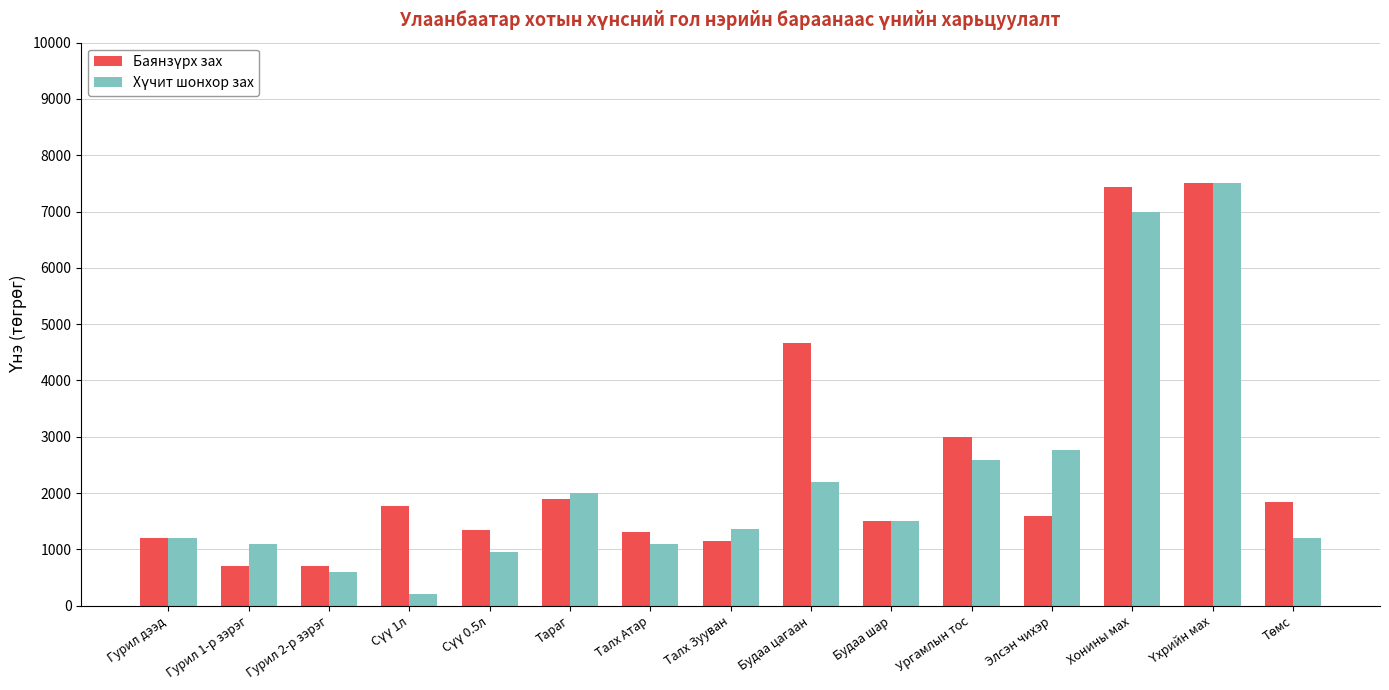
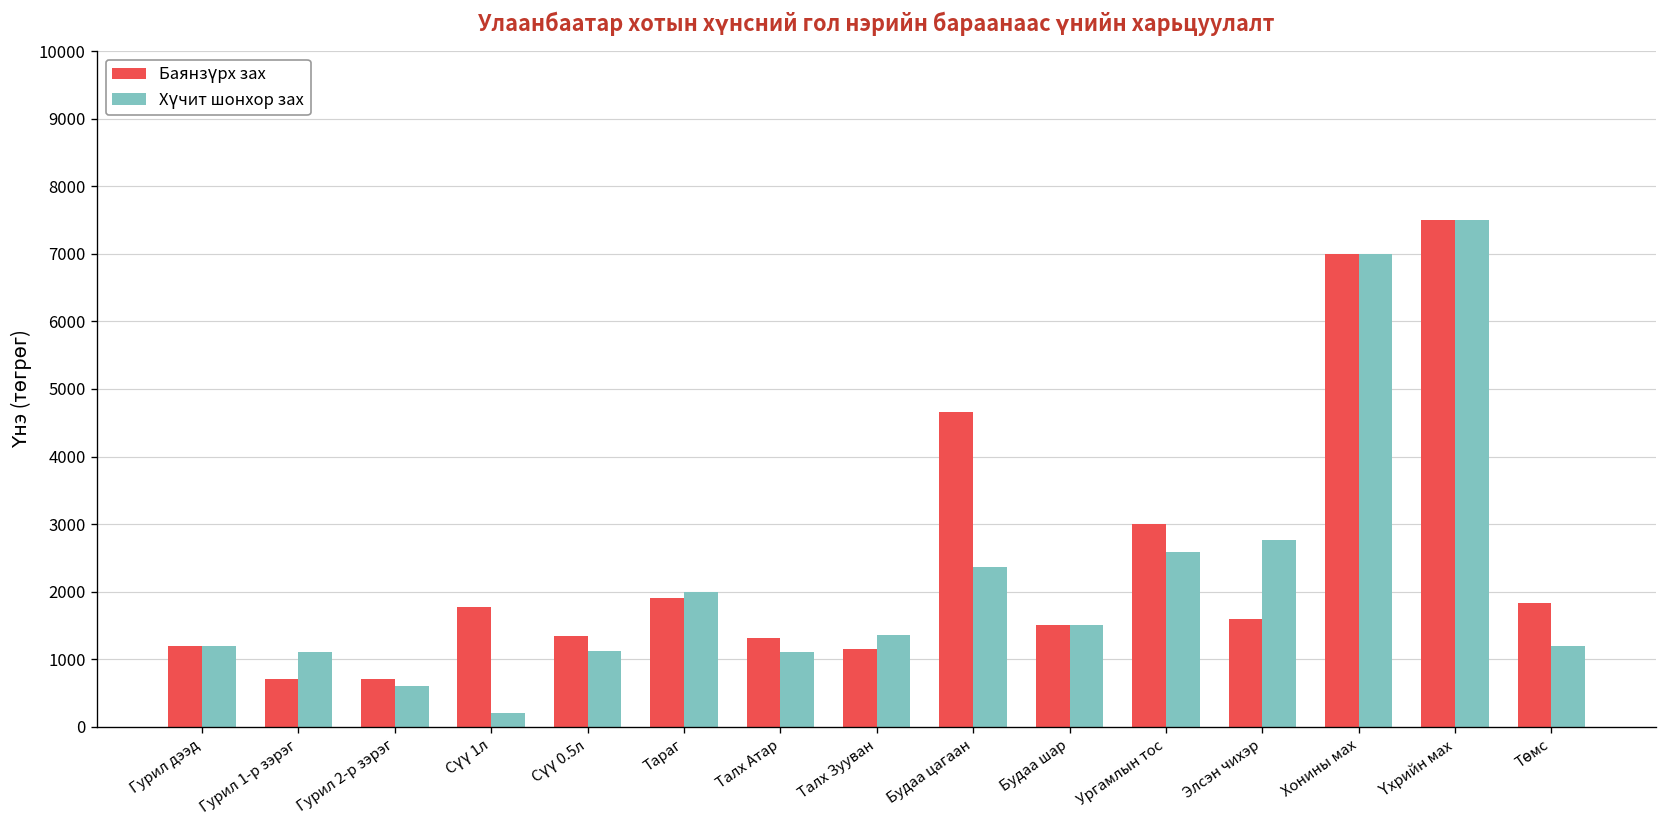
  {
    "Баянзүрх зах": {
      "Гурил дээд": 1200,
      "Гурил 1-р зэрэг": 700,
      "Гурил 2-р зэрэг": 700,
      "Сүү 1л": 1800,
      "Сүү 0.5л": 1300,
      "Тараг": 1900,
      "Талх Атар": 1300,
      "Талх Зууван": 1200,
      "Будаа цагаан": 4700,
      "Будаа шар": 1500,
      "Ургамлын тос": 3000,
      "Элсэн чихэр": 1600,
-     "Хонины мах": 7400,
+     "Хонины мах": 7000,
      "Үхрийн мах": 7500,
      "Төмс": 1800
    },
    "Хүчит шонхор зах": {
      "Гурил дээд": 1200,
      "Гурил 1-р зэрэг": 1100,
      "Гурил 2-р зэрэг": 600,
      "Сүү 1л": 200,
-     "Сүү 0.5л": 1000,
+     "Сүү 0.5л": 1100,
      "Тараг": 2000,
      "Талх Атар": 1100,
      "Талх Зууван": 1400,
-     "Будаа цагаан": 2200,
+     "Будаа цагаан": 2400,
      "Будаа шар": 1500,
      "Ургамлын тос": 2600,
      "Элсэн чихэр": 2800,
      "Хонины мах": 7000,
      "Үхрийн мах": 7500,
      "Төмс": 1200
    }
  }
